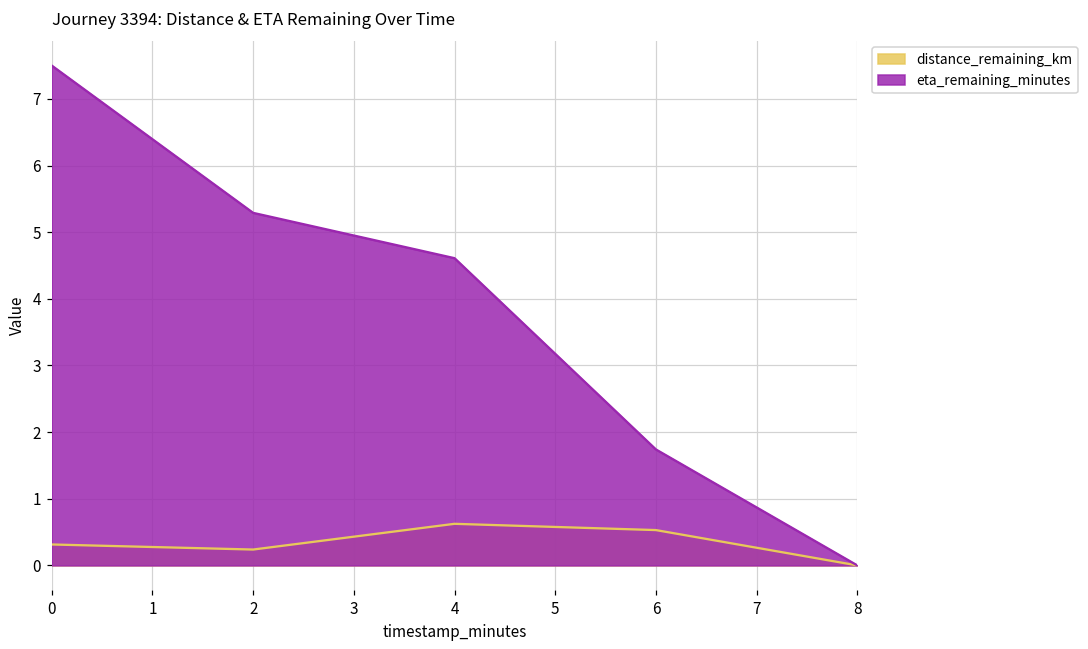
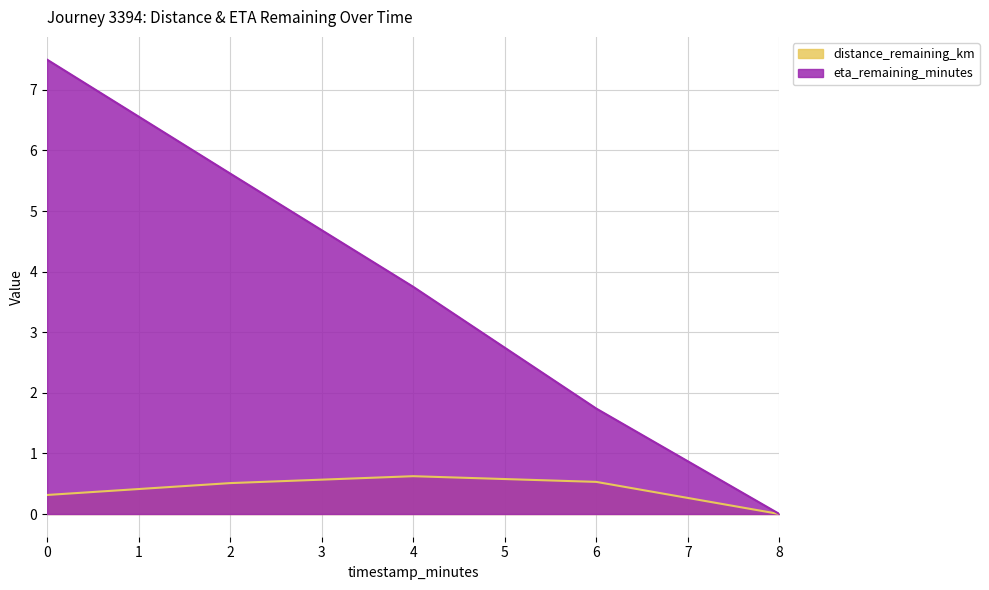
  {
    "distance_remaining_km": {
      "0": 0.3,
-     "2": 0.2,
+     "2": 0.5,
      "4": 0.6,
      "6": 0.5
    },
    "eta_remaining_minutes": {
      "0": 7.5,
-     "2": 5.3,
-     "4": 4.6,
+     "2": 5.6,
+     "4": 3.8,
      "6": 1.7
    }
  }
